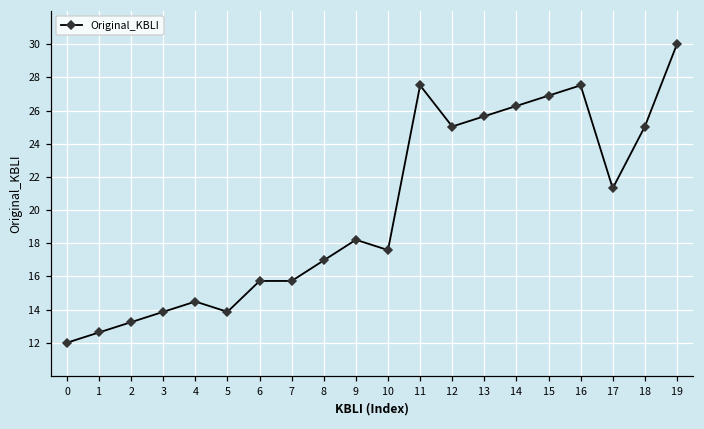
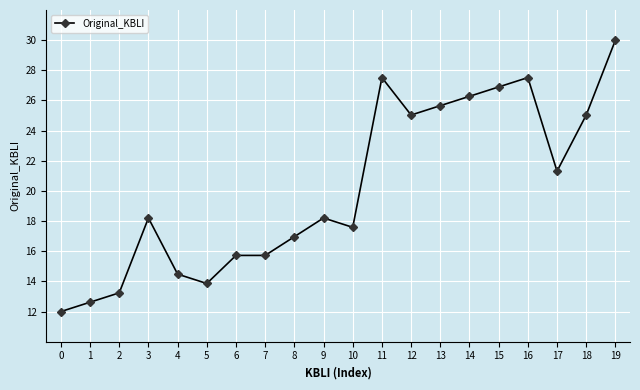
  {
    "0": 12.0,
    "1": 12.6,
    "2": 13.2,
-   "3": 13.9,
+   "3": 18.2,
    "4": 14.5,
    "5": 13.9,
    "6": 15.7,
    "7": 15.7,
    "8": 17.0,
    "9": 18.2,
    "10": 17.6,
    "11": 27.5,
    "12": 25.0,
    "13": 25.7,
    "14": 26.3,
    "15": 26.9,
    "16": 27.5,
    "17": 21.3,
    "18": 25.0,
    "19": 30.0
  }
